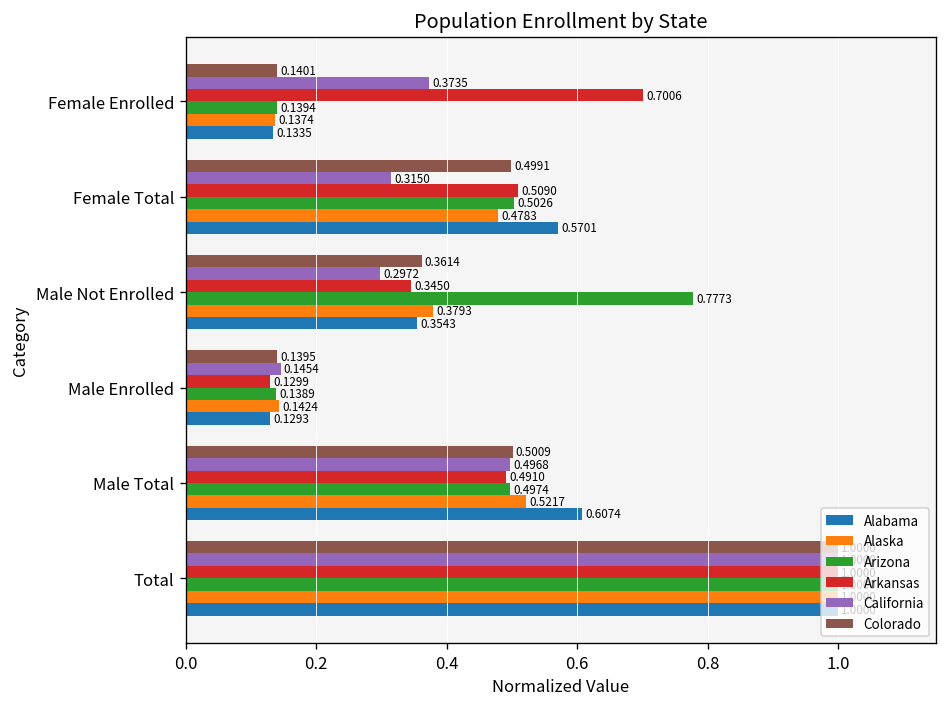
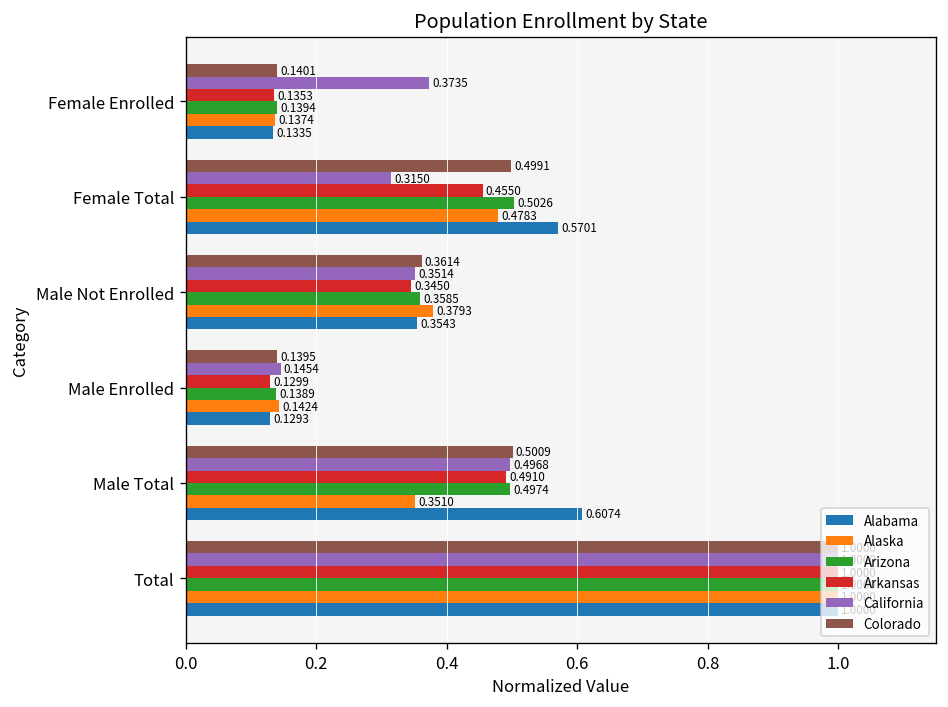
  {
    "Alabama": {
      "Female Enrolled": 0.1335,
      "Female Total": 0.5701,
      "Male Not Enrolled": 0.3543,
      "Male Enrolled": 0.1293,
      "Male Total": 0.6074
    },
    "Alaska": {
      "Female Enrolled": 0.1374,
      "Female Total": 0.4783,
      "Male Not Enrolled": 0.3793,
      "Male Enrolled": 0.1424,
-     "Male Total": 0.5217
+     "Male Total": 0.3510
    },
    "Arizona": {
      "Female Enrolled": 0.1394,
      "Female Total": 0.5026,
-     "Male Not Enrolled": 0.7773,
+     "Male Not Enrolled": 0.3585,
      "Male Enrolled": 0.1389,
      "Male Total": 0.4974
    },
    "Arkansas": {
-     "Female Enrolled": 0.7006,
-     "Female Total": 0.5090,
+     "Female Enrolled": 0.1353,
+     "Female Total": 0.4550,
      "Male Not Enrolled": 0.3450,
      "Male Enrolled": 0.1299,
      "Male Total": 0.4910
    },
    "California": {
      "Female Enrolled": 0.3735,
      "Female Total": 0.3150,
-     "Male Not Enrolled": 0.2972,
+     "Male Not Enrolled": 0.3514,
      "Male Enrolled": 0.1454,
      "Male Total": 0.4968
    },
    "Colorado": {
      "Female Enrolled": 0.1401,
      "Female Total": 0.4991,
      "Male Not Enrolled": 0.3614,
      "Male Enrolled": 0.1395,
      "Male Total": 0.5009
    }
  }
